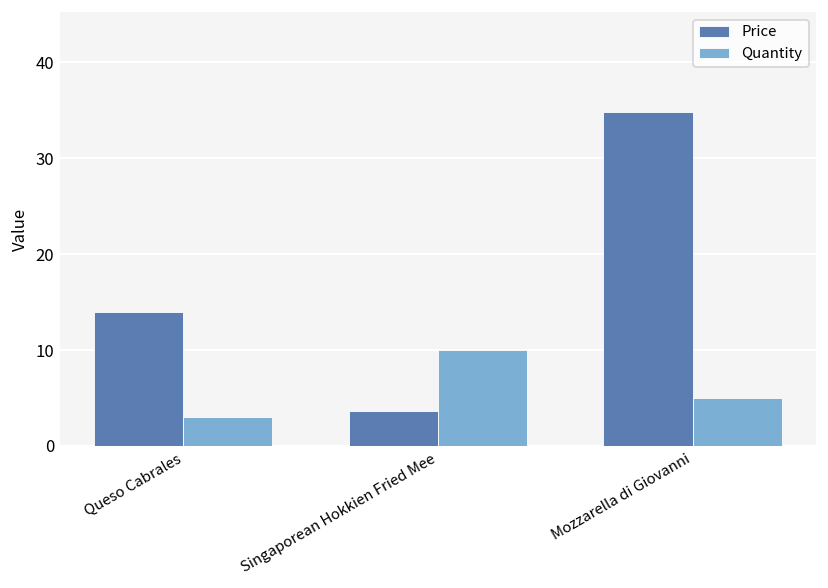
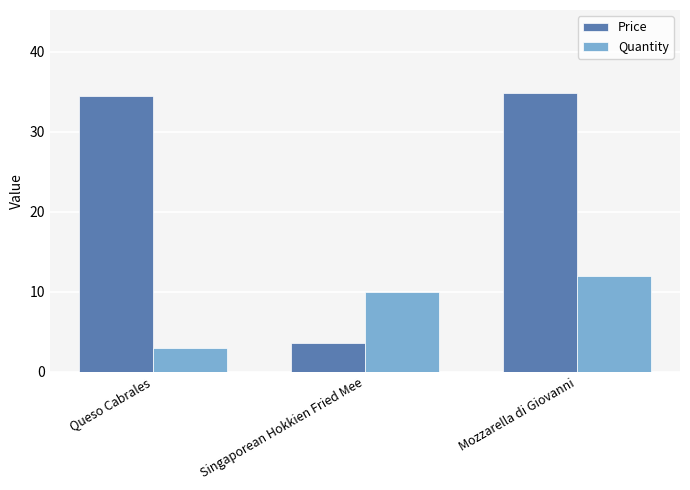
  {
    "Price": {
-     "Queso Cabrales": 14,
+     "Queso Cabrales": 35,
      "Singaporean Hokkien Fried Mee": 4,
      "Mozzarella di Giovanni": 35
    },
    "Quantity": {
      "Queso Cabrales": 3,
      "Singaporean Hokkien Fried Mee": 10,
-     "Mozzarella di Giovanni": 5
+     "Mozzarella di Giovanni": 12
    }
  }
